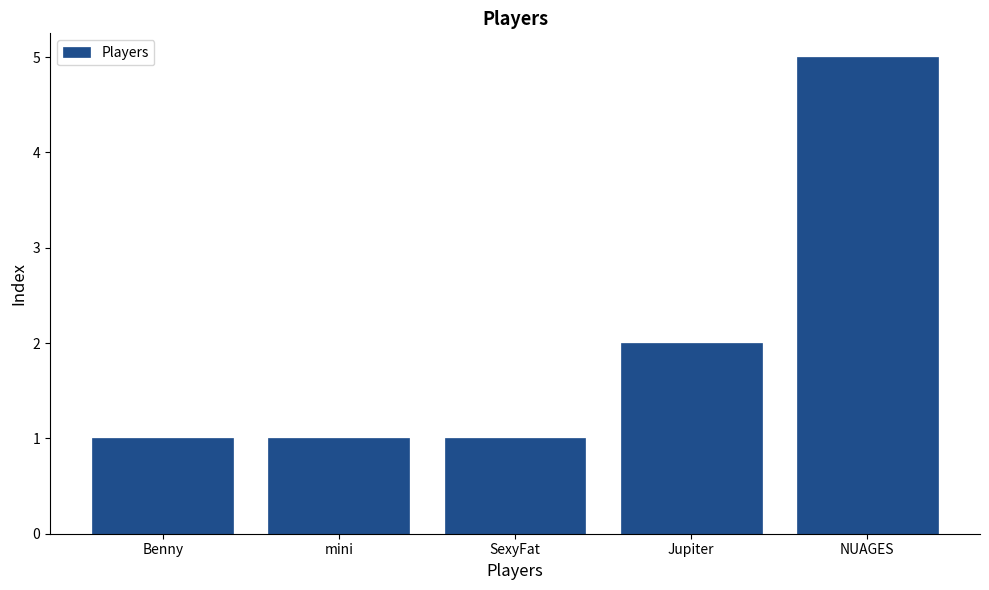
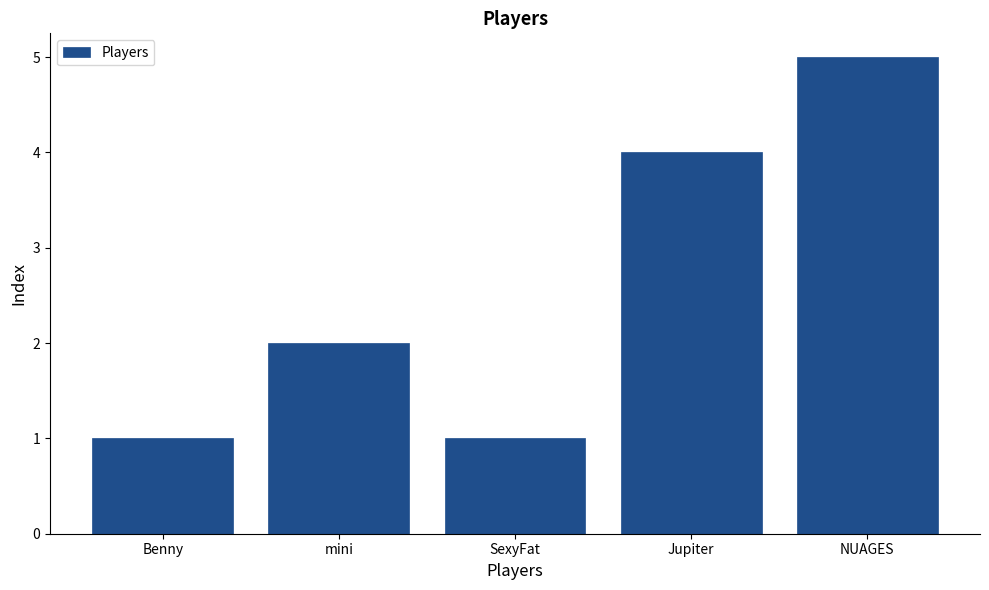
  {
    "Benny": 1,
-   "mini": 1,
+   "mini": 2,
    "SexyFat": 1,
-   "Jupiter": 2,
+   "Jupiter": 4,
    "NUAGES": 5
  }
